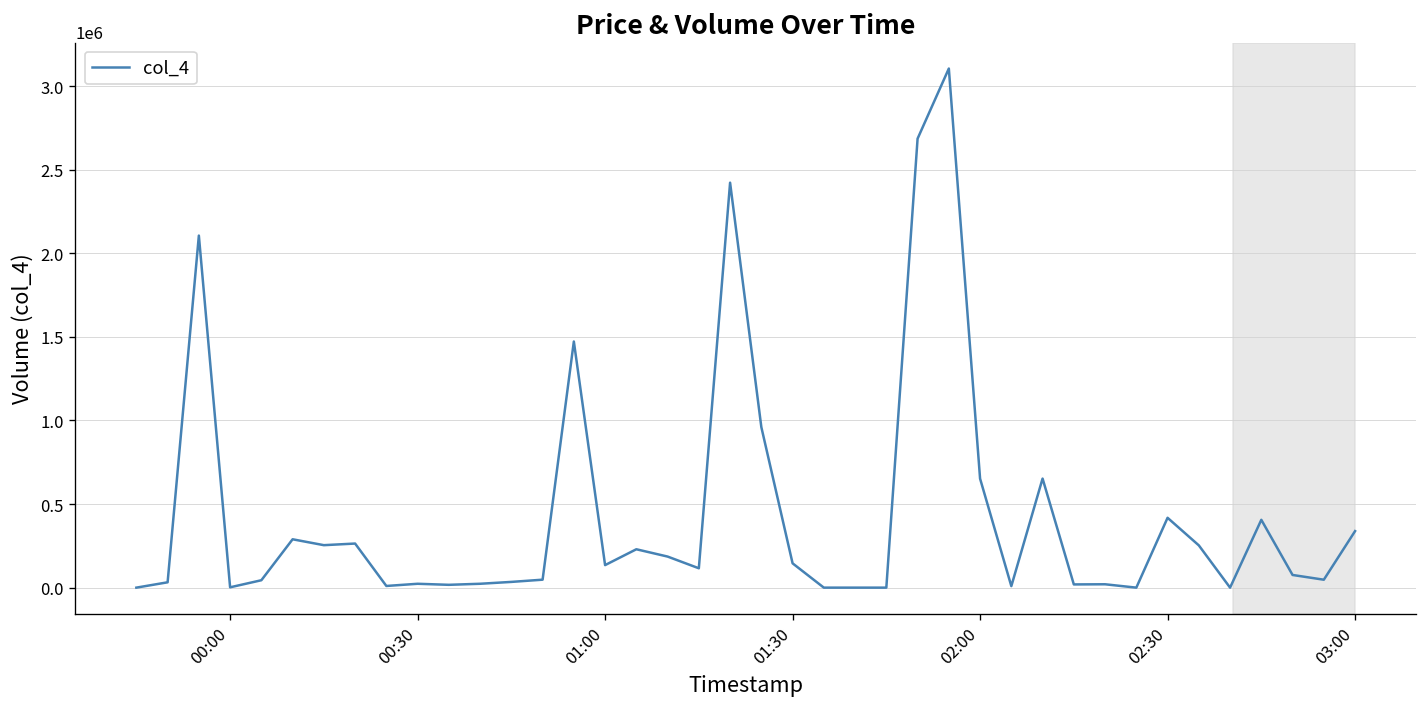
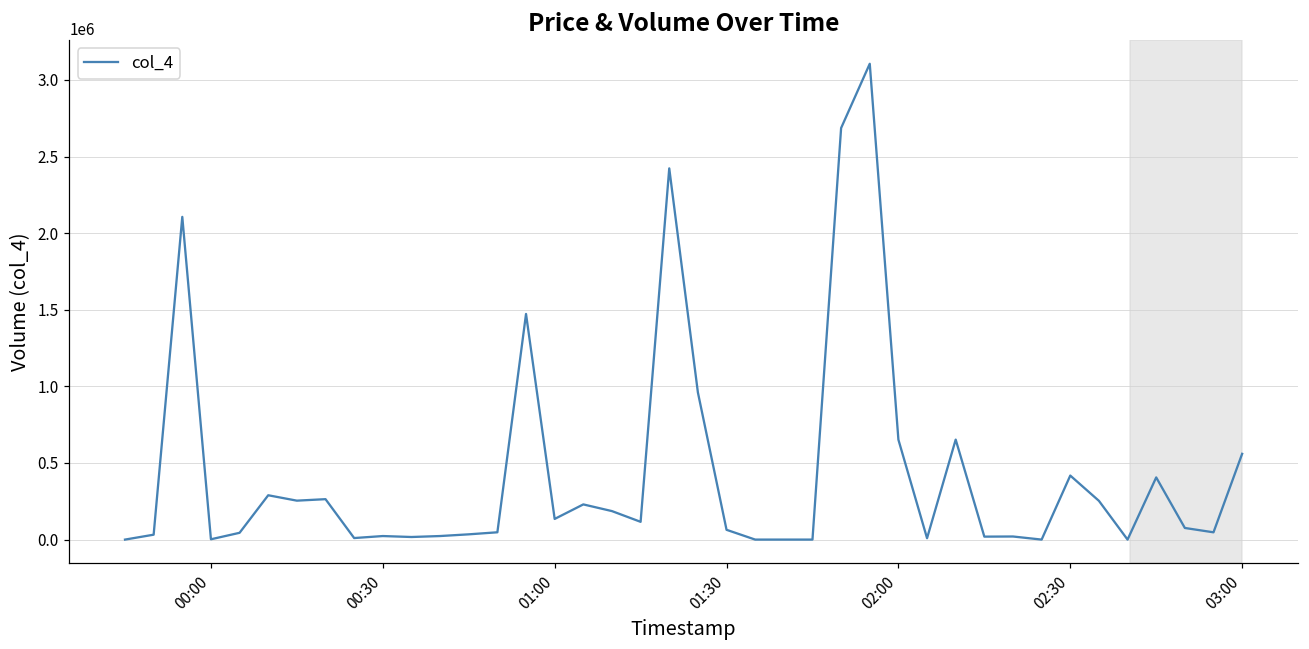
  {
    "00:00": 0,
    "00:30": 20000,
    "01:00": 130000,
-   "01:30": 150000,
+   "01:30": 60000,
    "02:00": 650000,
    "02:30": 420000,
-   "03:00": 340000
+   "03:00": 560000
  }
